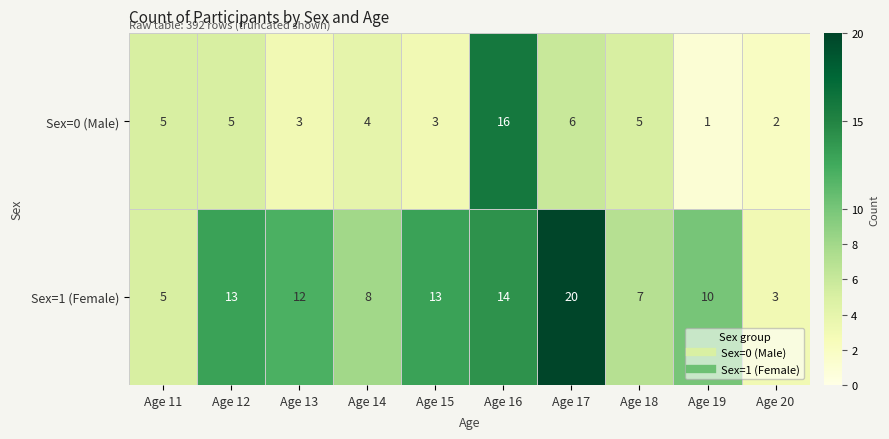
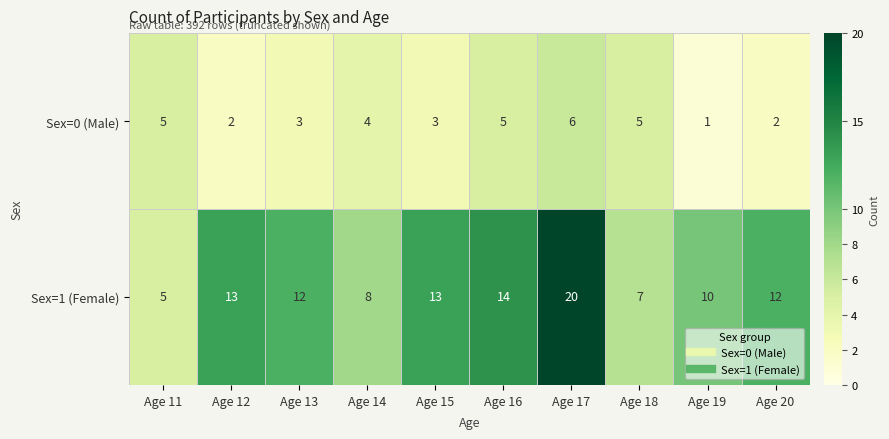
  {
    "Sex=0 (Male)": {
      "Age 11": 5,
-     "Age 12": 5,
+     "Age 12": 2,
      "Age 13": 3,
      "Age 14": 4,
      "Age 15": 3,
-     "Age 16": 16,
+     "Age 16": 5,
      "Age 17": 6,
      "Age 18": 5,
      "Age 19": 1,
      "Age 20": 2
    },
    "Sex=1 (Female)": {
      "Age 11": 5,
      "Age 12": 13,
      "Age 13": 12,
      "Age 14": 8,
      "Age 15": 13,
      "Age 16": 14,
      "Age 17": 20,
      "Age 18": 7,
      "Age 19": 10,
-     "Age 20": 3
+     "Age 20": 12
    }
  }
